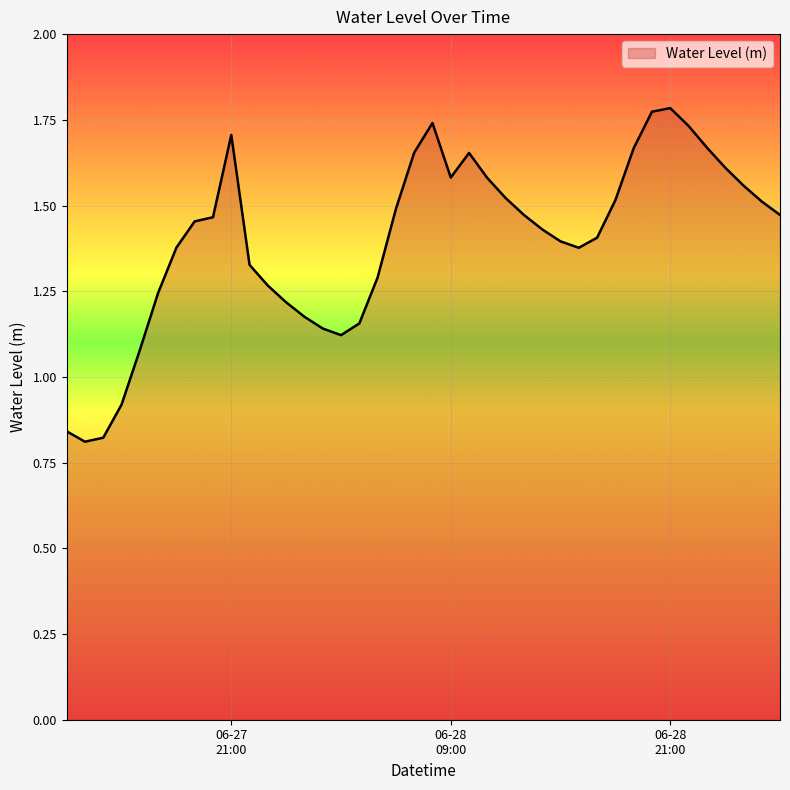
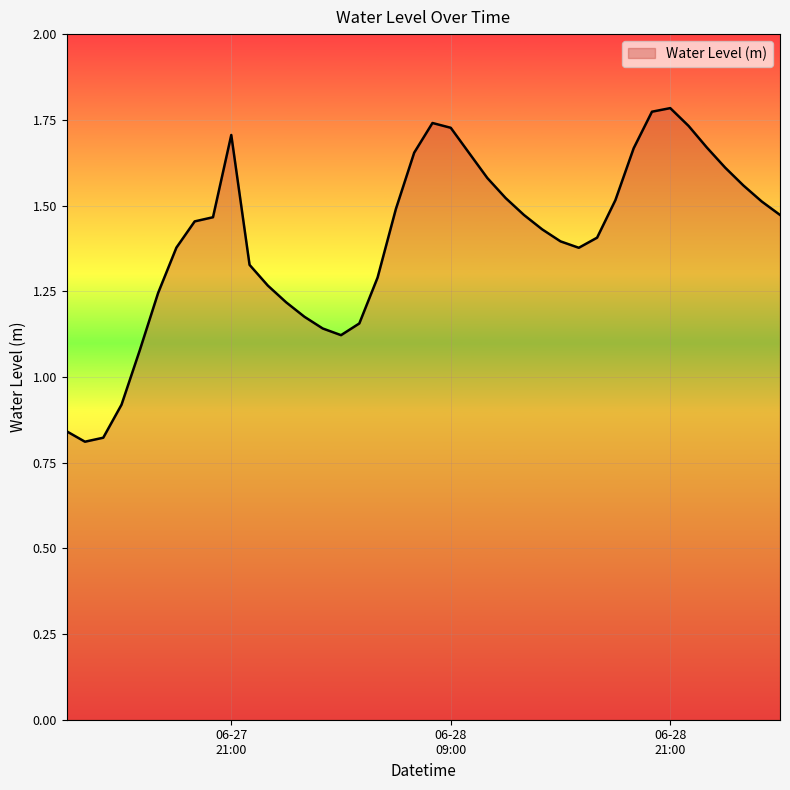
  {
    "06-27 21:00": 1.71,
-   "06-28 09:00": 1.58,
+   "06-28 09:00": 1.73,
    "06-28 21:00": 1.78
  }
